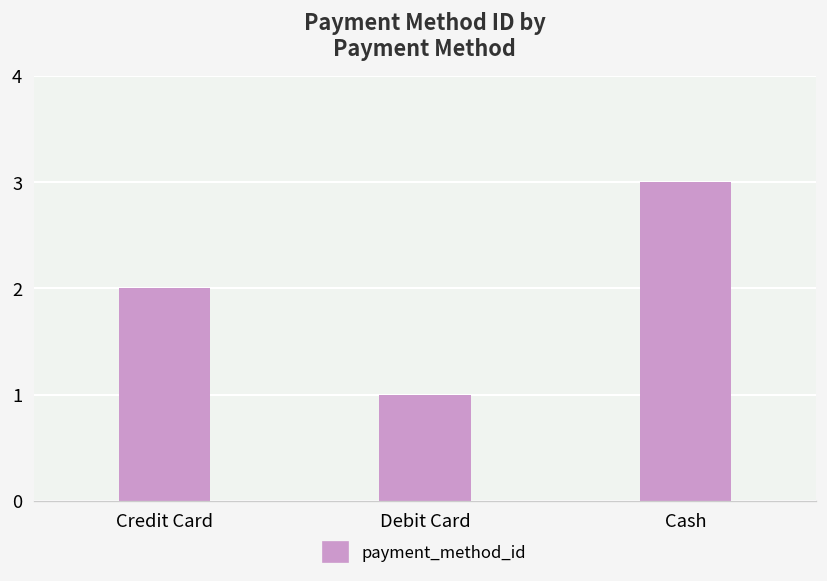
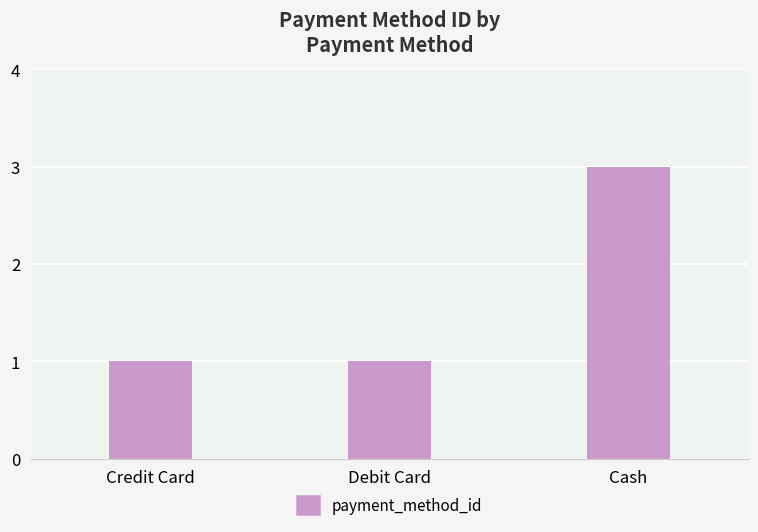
  {
-   "Credit Card": 2,
+   "Credit Card": 1,
    "Debit Card": 1,
    "Cash": 3
  }
